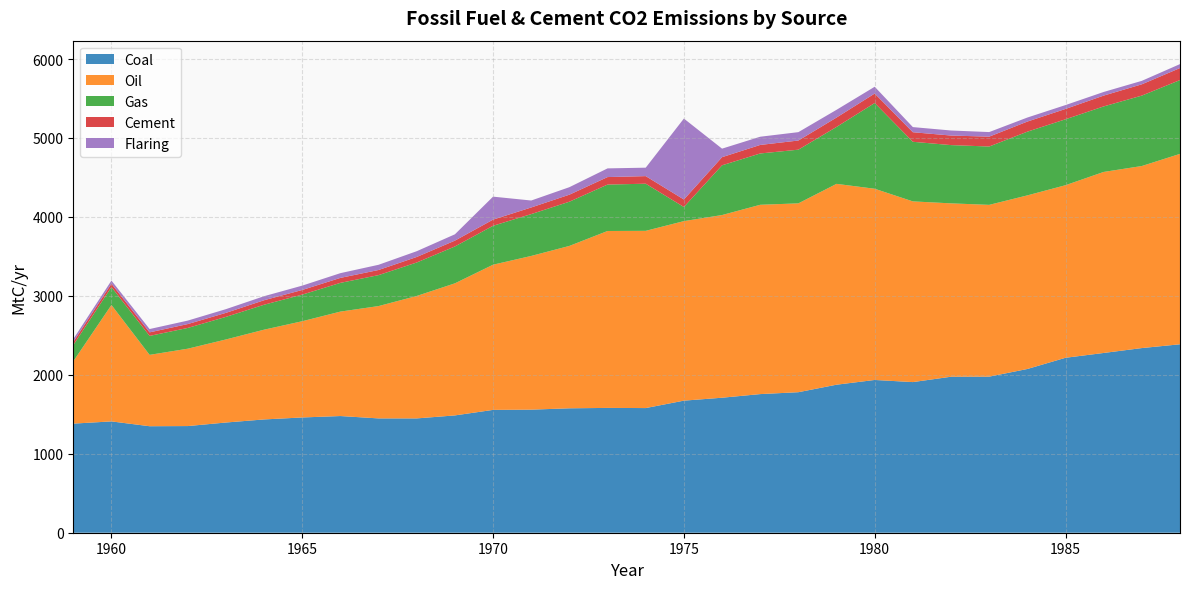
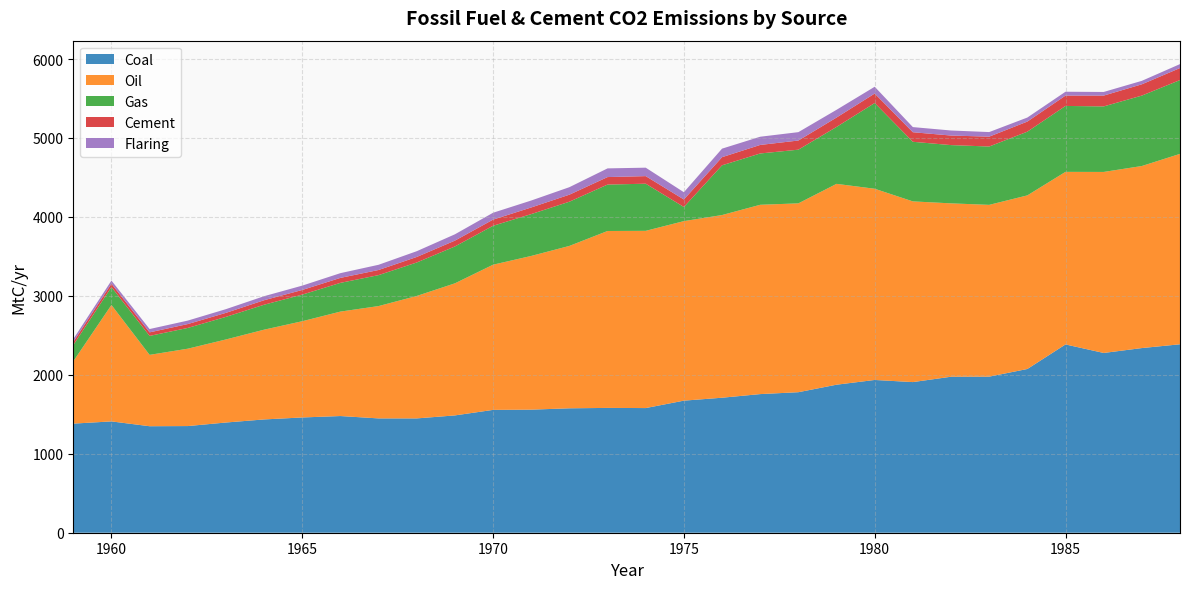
  {
    "Coal": {
      "1960": 1400,
      "1965": 1500,
      "1970": 1600,
      "1975": 1700,
      "1980": 1900,
-     "1985": 2200
+     "1985": 2400
    },
    "Oil": {
      "1960": 1500,
      "1965": 1200,
      "1970": 1800,
      "1975": 2300,
      "1980": 2400,
      "1985": 2200
    },
    "Gas": {
      "1960": 200,
      "1965": 300,
      "1970": 500,
      "1975": 200,
      "1980": 1100,
      "1985": 800
    },
    "Cement": {
      "1960": 0,
      "1965": 100,
      "1970": 100,
      "1975": 100,
      "1980": 100,
      "1985": 100
    },
    "Flaring": {
      "1960": 0,
      "1965": 100,
-     "1970": 300,
-     "1975": 1000,
+     "1970": 100,
+     "1975": 100,
      "1980": 100,
      "1985": 0
    }
  }
